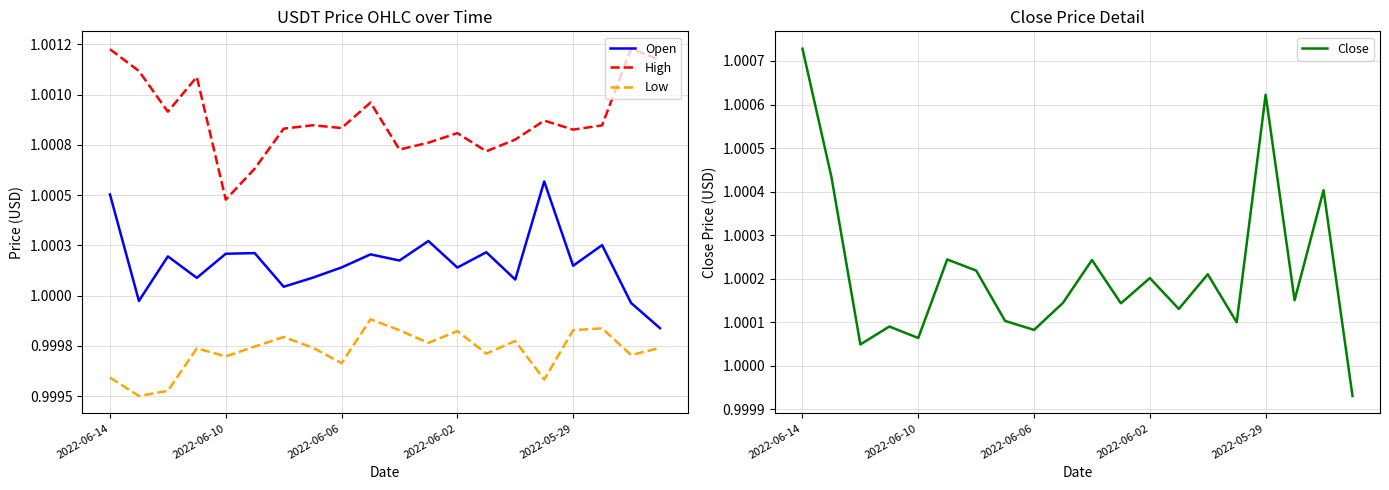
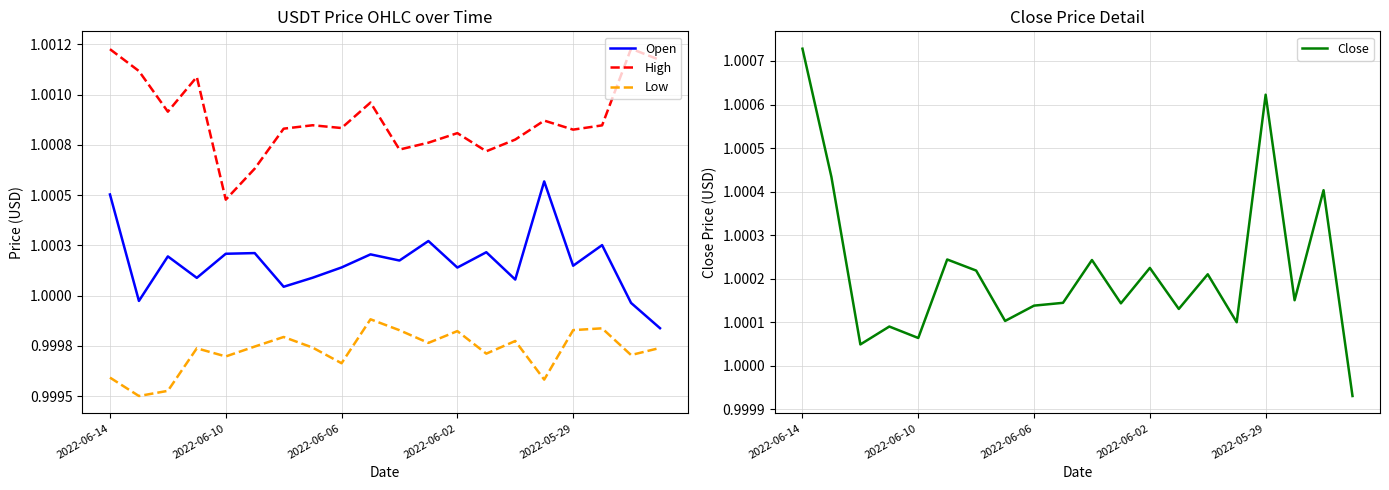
  {
    "Close Price Detail": {
      "2022-06-14": 1.00073,
      "2022-06-10": 1.00006,
-     "2022-06-06": 1.00008,
-     "2022-06-02": 1.00020,
+     "2022-06-06": 1.00014,
+     "2022-06-02": 1.00022,
      "2022-05-29": 1.00062
    }
  }
